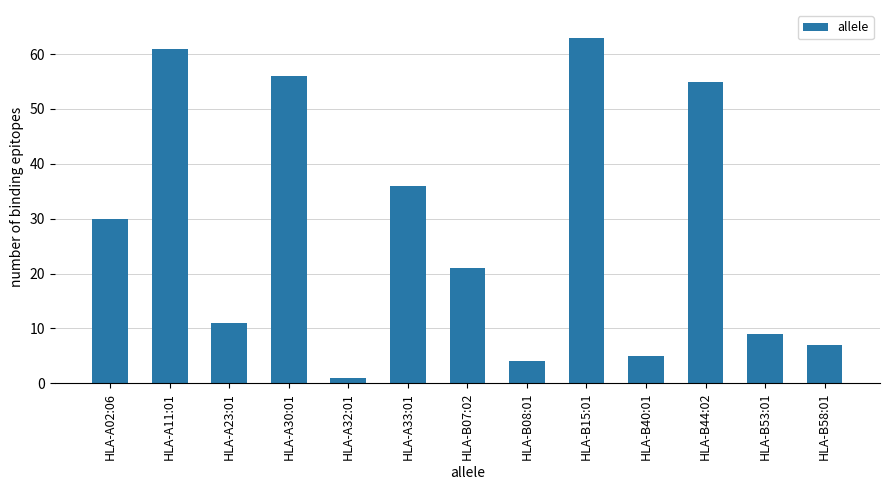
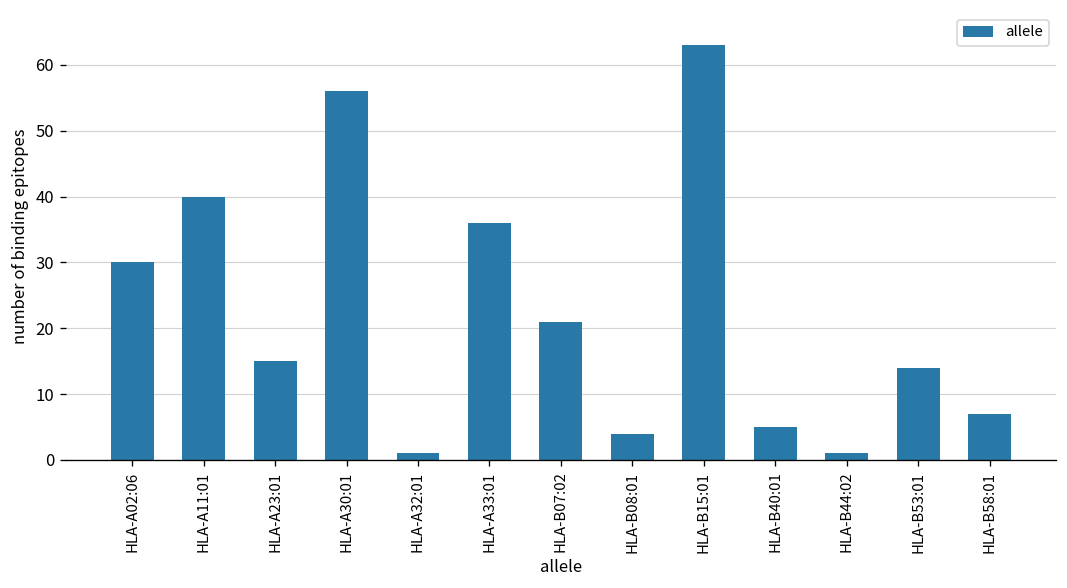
  {
    "HLA-A02:06": 30,
-   "HLA-A11:01": 61,
-   "HLA-A23:01": 11,
+   "HLA-A11:01": 40,
+   "HLA-A23:01": 15,
    "HLA-A30:01": 56,
    "HLA-A32:01": 1,
    "HLA-A33:01": 36,
    "HLA-B07:02": 21,
    "HLA-B08:01": 4,
    "HLA-B15:01": 63,
    "HLA-B40:01": 5,
-   "HLA-B44:02": 55,
-   "HLA-B53:01": 9,
+   "HLA-B44:02": 1,
+   "HLA-B53:01": 14,
    "HLA-B58:01": 7
  }
